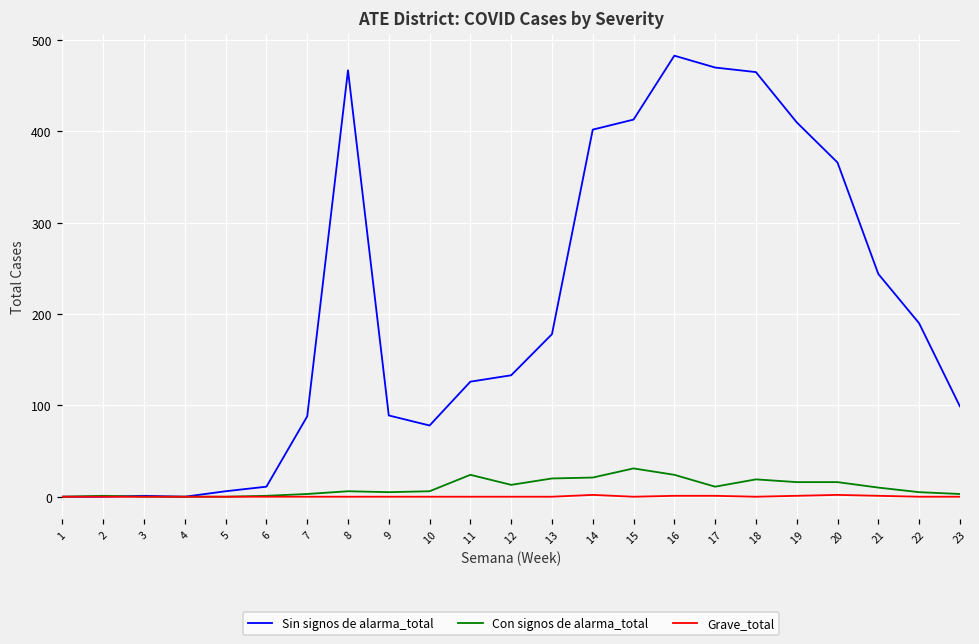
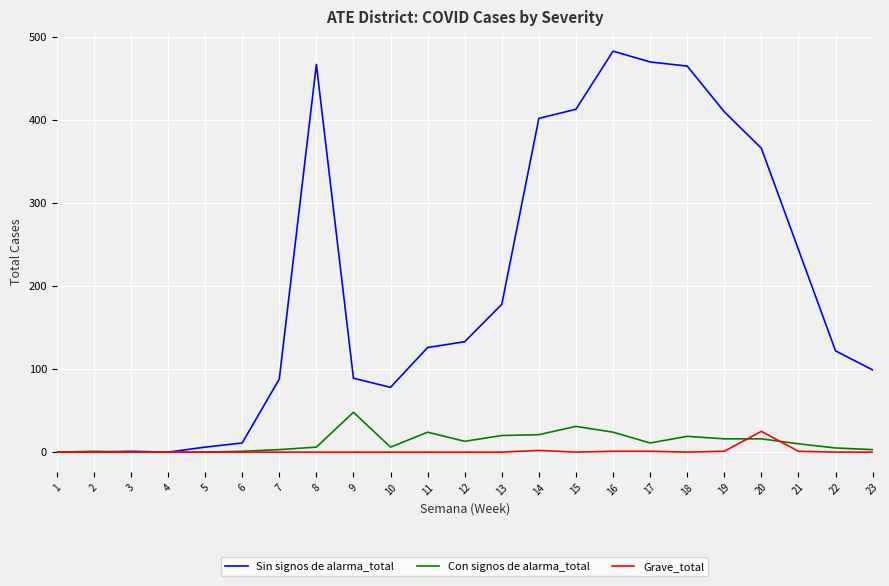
  {
    "Sin signos de alarma_total": {
      "5": 10,
      "6": 10,
      "7": 90,
      "8": 470,
      "9": 90,
      "10": 80,
      "11": 130,
      "12": 130,
      "13": 180,
      "14": 400,
      "15": 410,
      "16": 480,
      "17": 470,
      "18": 470,
      "19": 410,
      "20": 370,
      "21": 240,
-     "22": 190,
+     "22": 120,
      "23": 100
    },
    "Con signos de alarma_total": {
      "8": 10,
-     "9": 10,
+     "9": 50,
      "10": 10,
      "11": 20,
      "12": 10,
      "13": 20,
      "14": 20,
      "15": 30,
      "16": 20,
      "17": 10,
      "18": 20,
      "19": 20,
      "20": 20,
      "21": 10,
      "22": 10
    },
    "Grave_total": {
      "8": 0,
      "9": 0,
      "10": 0,
      "11": 0,
      "12": 0,
      "13": 0,
      "14": 0,
      "15": 0,
      "16": 0,
      "17": 0,
      "18": 0,
      "19": 0,
-     "20": 0,
+     "20": 30,
      "21": 0,
      "22": 0
    }
  }
